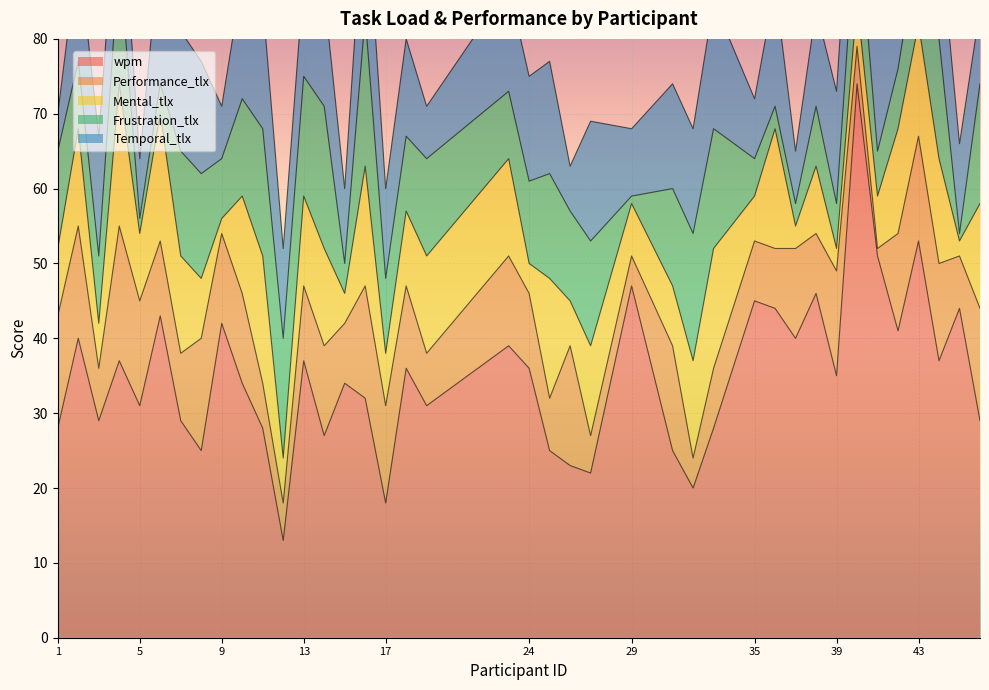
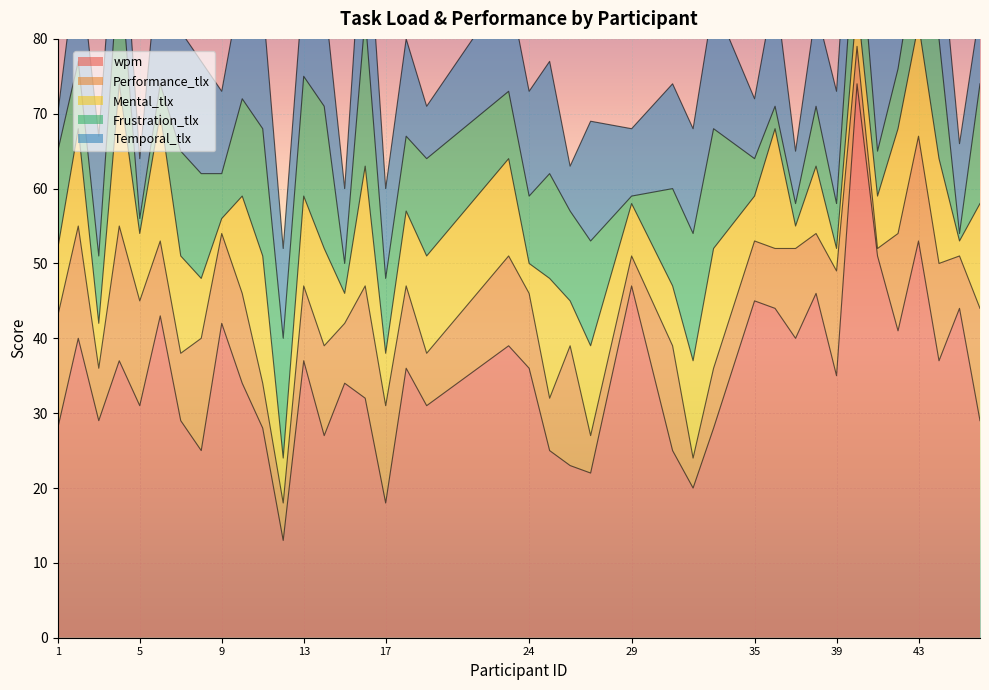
  {
    "Mental_tlx": {
      "1": 9,
      "5": 9,
      "9": 2,
      "13": 12,
      "17": 7,
      "24": 4,
      "29": 7,
      "35": 6,
      "39": 3
    },
    "Frustration_tlx": {
      "1": 13,
      "5": 2,
-     "9": 8,
+     "9": 6,
      "13": 16,
      "17": 10,
-     "24": 11,
+     "24": 9,
      "29": 1,
      "35": 5,
      "39": 6
    },
    "Temporal_tlx": {
      "1": 5,
      "5": 8,
-     "9": 7,
+     "9": 11,
      "17": 12,
      "24": 14,
      "29": 9,
      "35": 8,
      "39": 15
    }
  }
